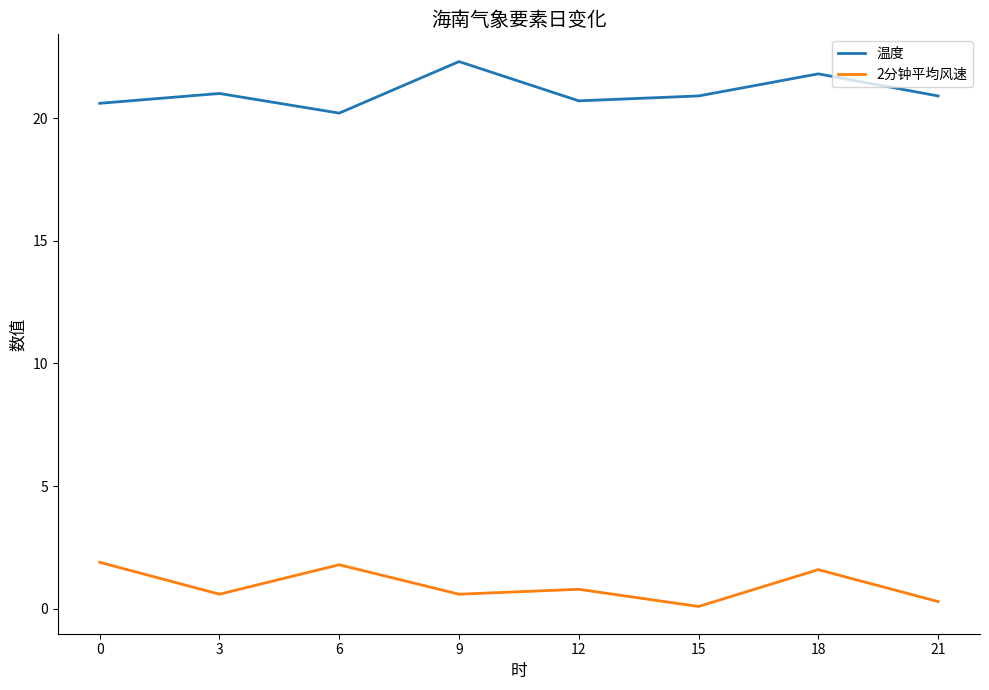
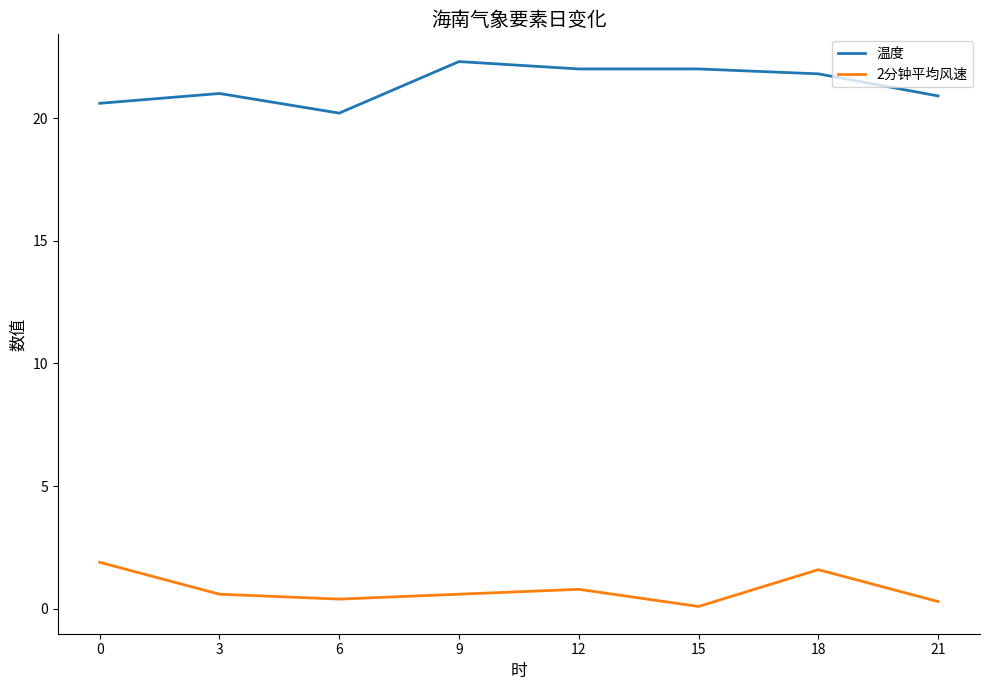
  {
    "温度": {
      "0": 20.6,
      "3": 21.0,
      "6": 20.2,
      "9": 22.3,
-     "12": 20.7,
-     "15": 20.9,
+     "12": 22.0,
+     "15": 22.0,
      "18": 21.8,
      "21": 20.9
    },
    "2分钟平均风速": {
      "0": 1.9,
      "3": 0.6,
-     "6": 1.8,
+     "6": 0.4,
      "9": 0.6,
      "12": 0.8,
      "15": 0.1,
      "18": 1.6,
      "21": 0.3
    }
  }
